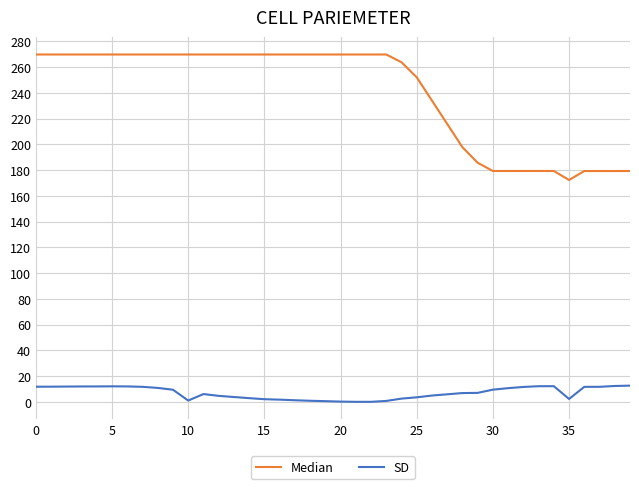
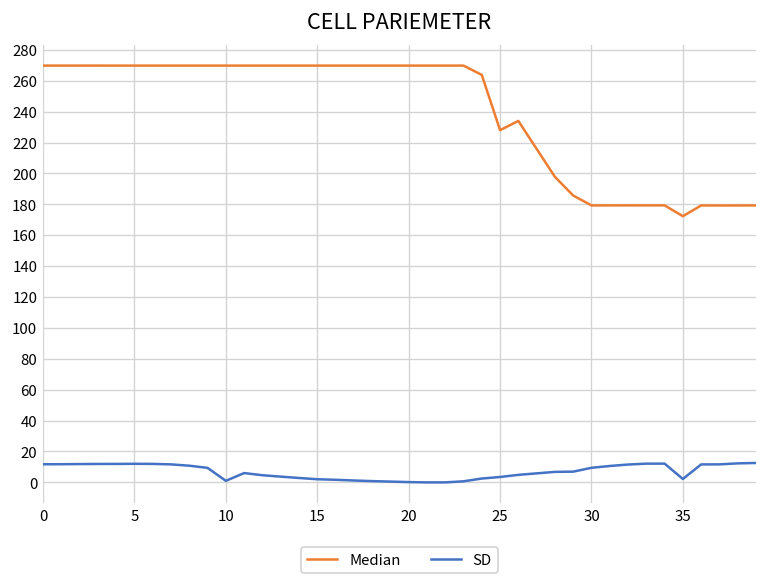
  {
    "Median": {
      "0": 270,
      "5": 270,
      "10": 270,
      "15": 270,
      "20": 270,
-     "25": 252,
+     "25": 228,
      "30": 179,
      "35": 172
    },
    "SD": {
      "0": 12,
      "5": 12,
      "10": 1,
      "15": 2,
      "20": 0,
      "25": 3,
      "30": 9,
      "35": 2
    }
  }
